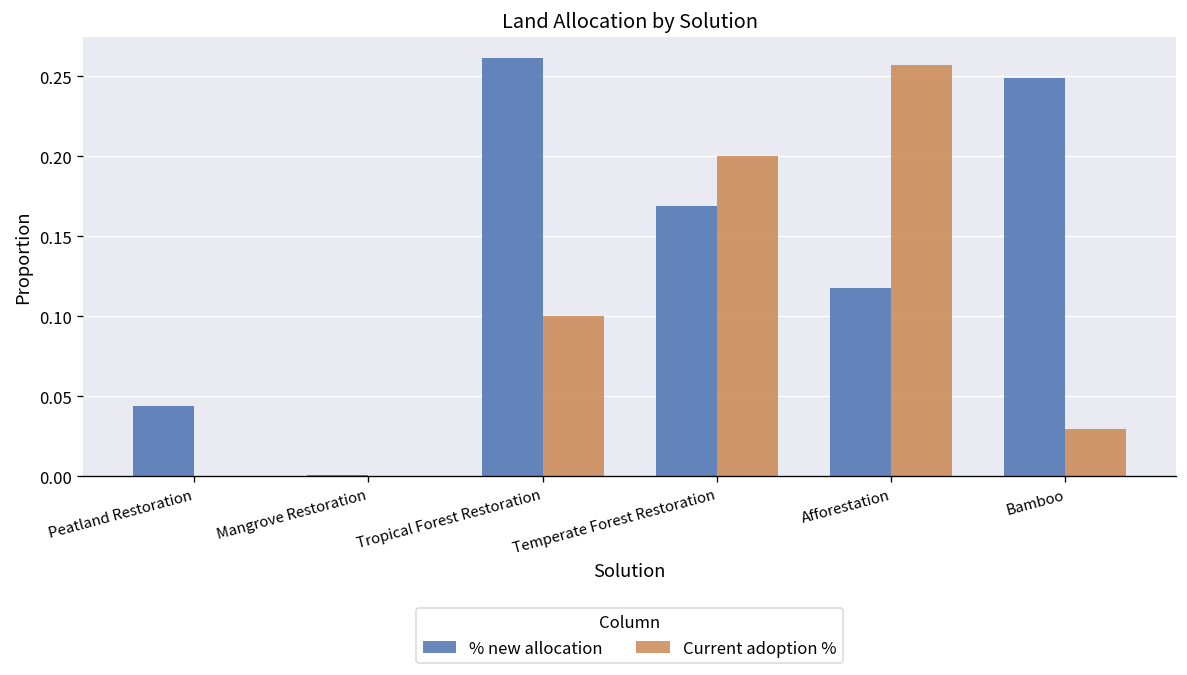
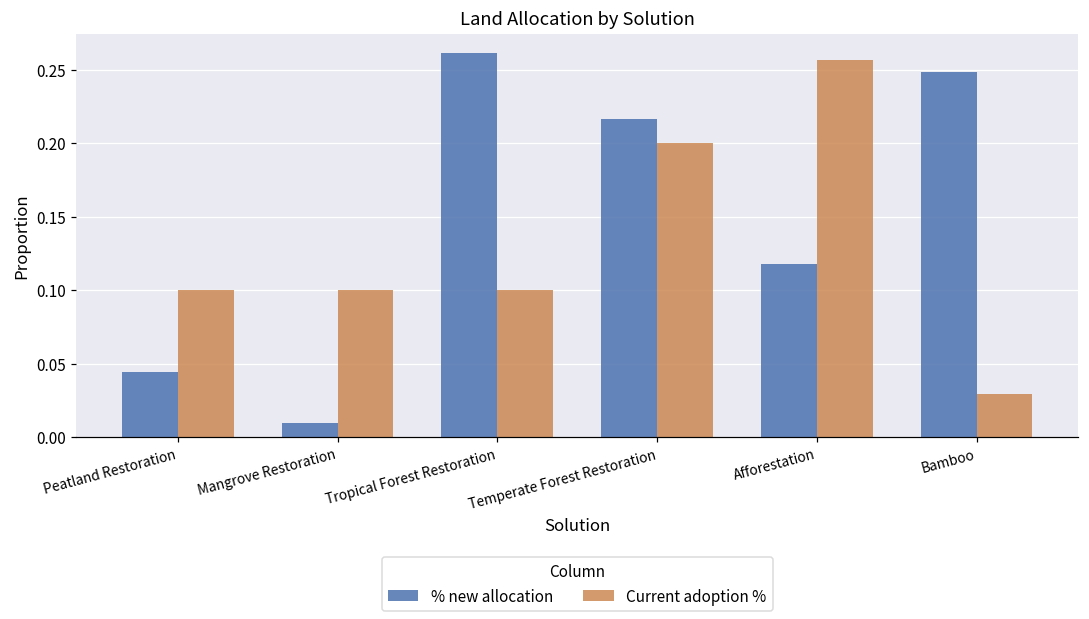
  {
    "% new allocation": {
      "Peatland Restoration": 0.044,
-     "Mangrove Restoration": 0.001,
+     "Mangrove Restoration": 0.010,
      "Tropical Forest Restoration": 0.262,
-     "Temperate Forest Restoration": 0.169,
+     "Temperate Forest Restoration": 0.216,
      "Afforestation": 0.118,
      "Bamboo": 0.249
    },
    "Current adoption %": {
-     "Peatland Restoration": 0.0,
-     "Mangrove Restoration": 0.0,
+     "Peatland Restoration": 0.1,
+     "Mangrove Restoration": 0.1,
      "Tropical Forest Restoration": 0.1,
      "Temperate Forest Restoration": 0.2,
      "Afforestation": 0.257,
      "Bamboo": 0.029
    }
  }
